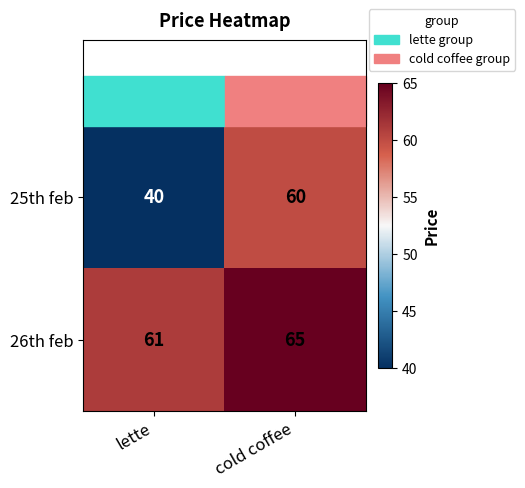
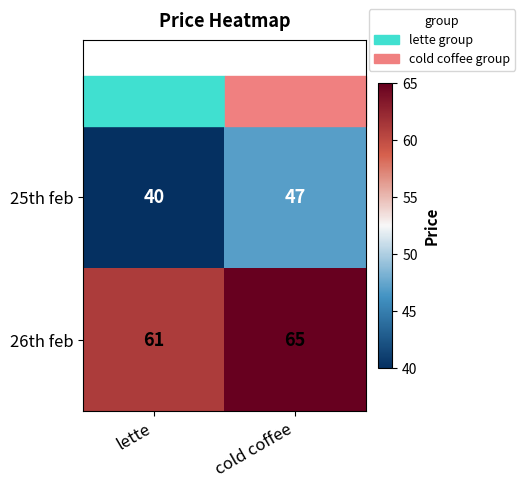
  {
    "25th feb": {
      "lette": 40,
-     "cold coffee": 60
+     "cold coffee": 47
    },
    "26th feb": {
      "lette": 61,
      "cold coffee": 65
    }
  }
